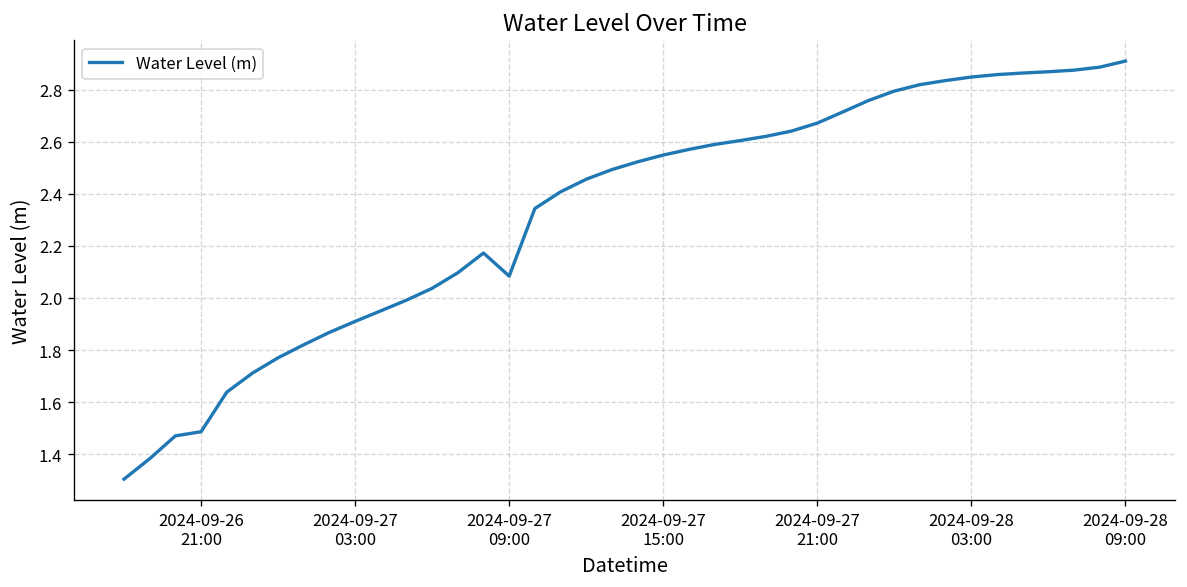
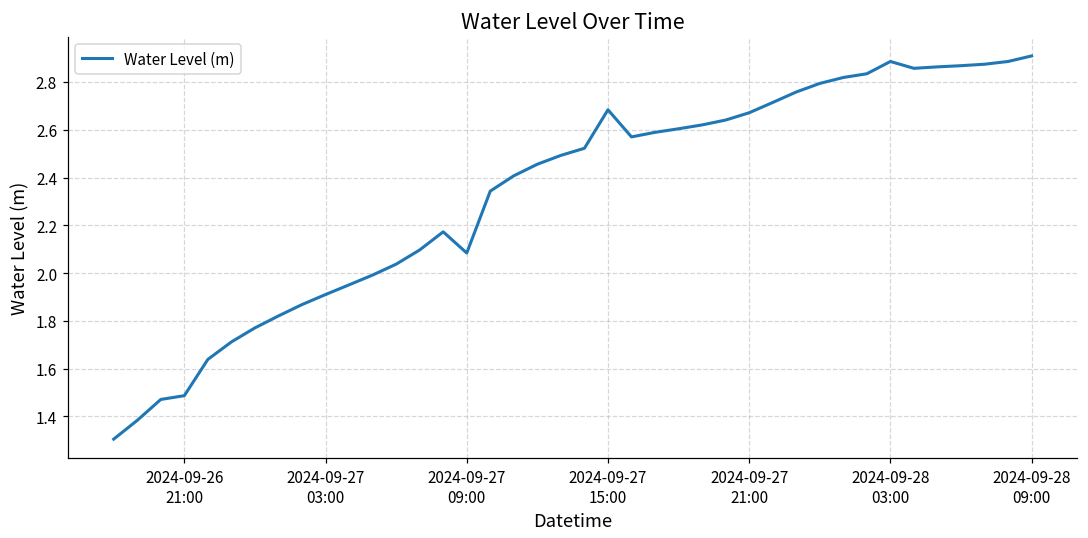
  {
    "2024-09-26 21:00": 1.49,
    "2024-09-27 03:00": 1.91,
    "2024-09-27 09:00": 2.08,
-   "2024-09-27 15:00": 2.55,
+   "2024-09-27 15:00": 2.68,
    "2024-09-27 21:00": 2.67,
-   "2024-09-28 03:00": 2.85,
+   "2024-09-28 03:00": 2.89,
    "2024-09-28 09:00": 2.91
  }
